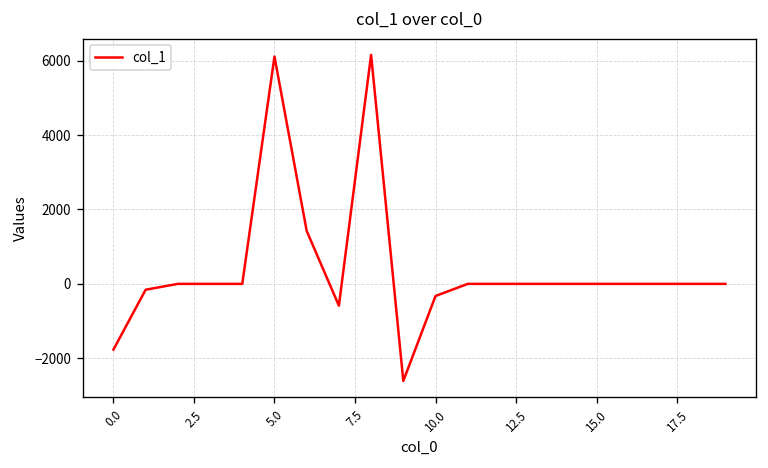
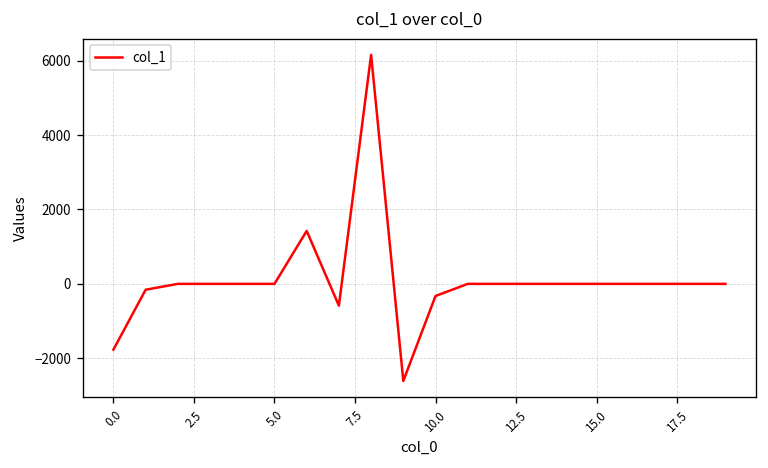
  {
    "0.0": -1800,
-   "5.0": 6100,
+   "5.0": 0,
    "10.0": -300,
    "15.0": 0
  }
